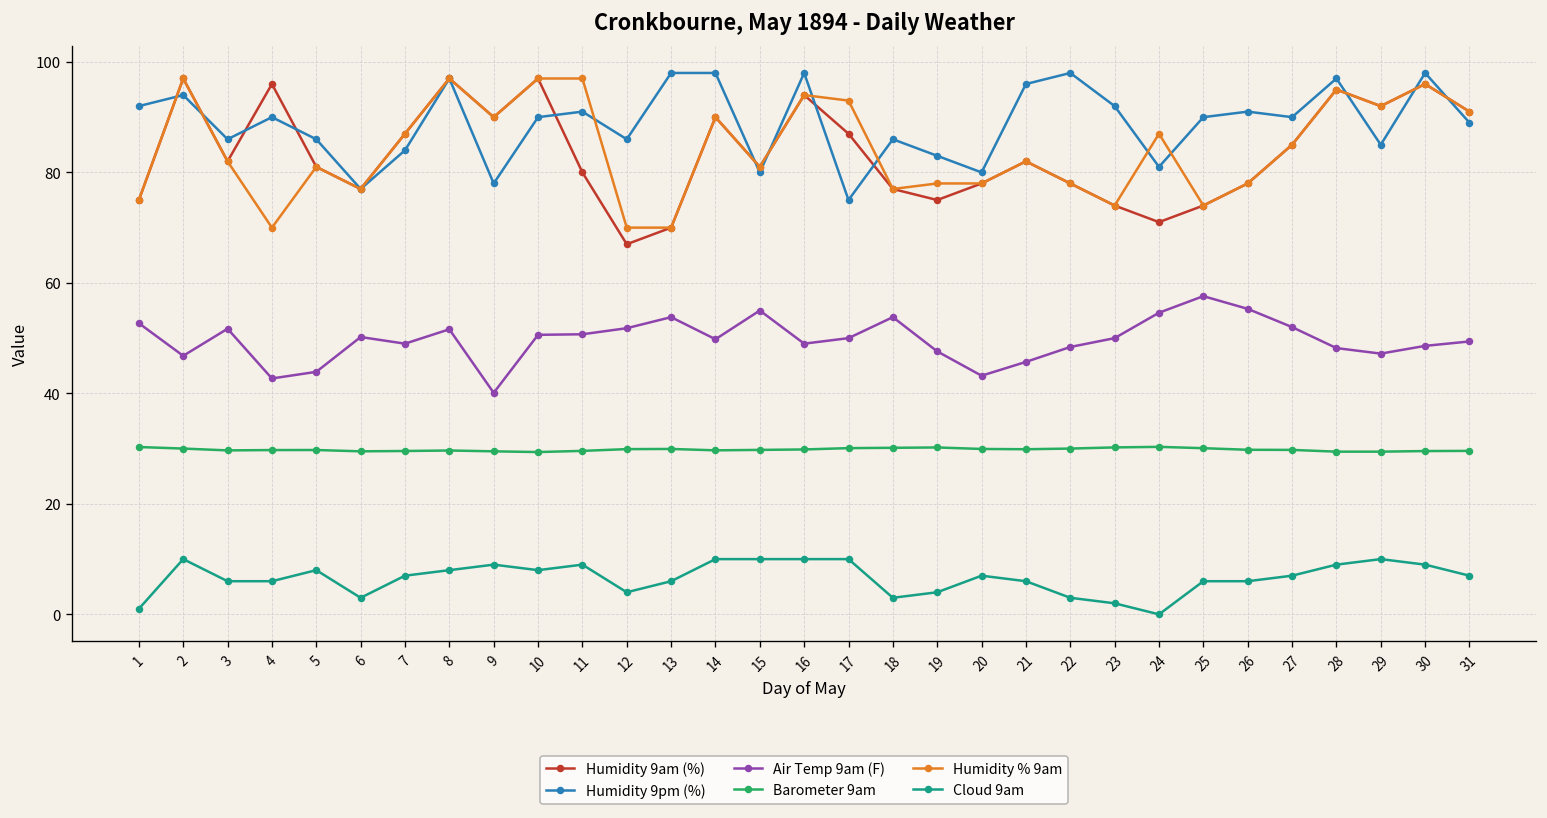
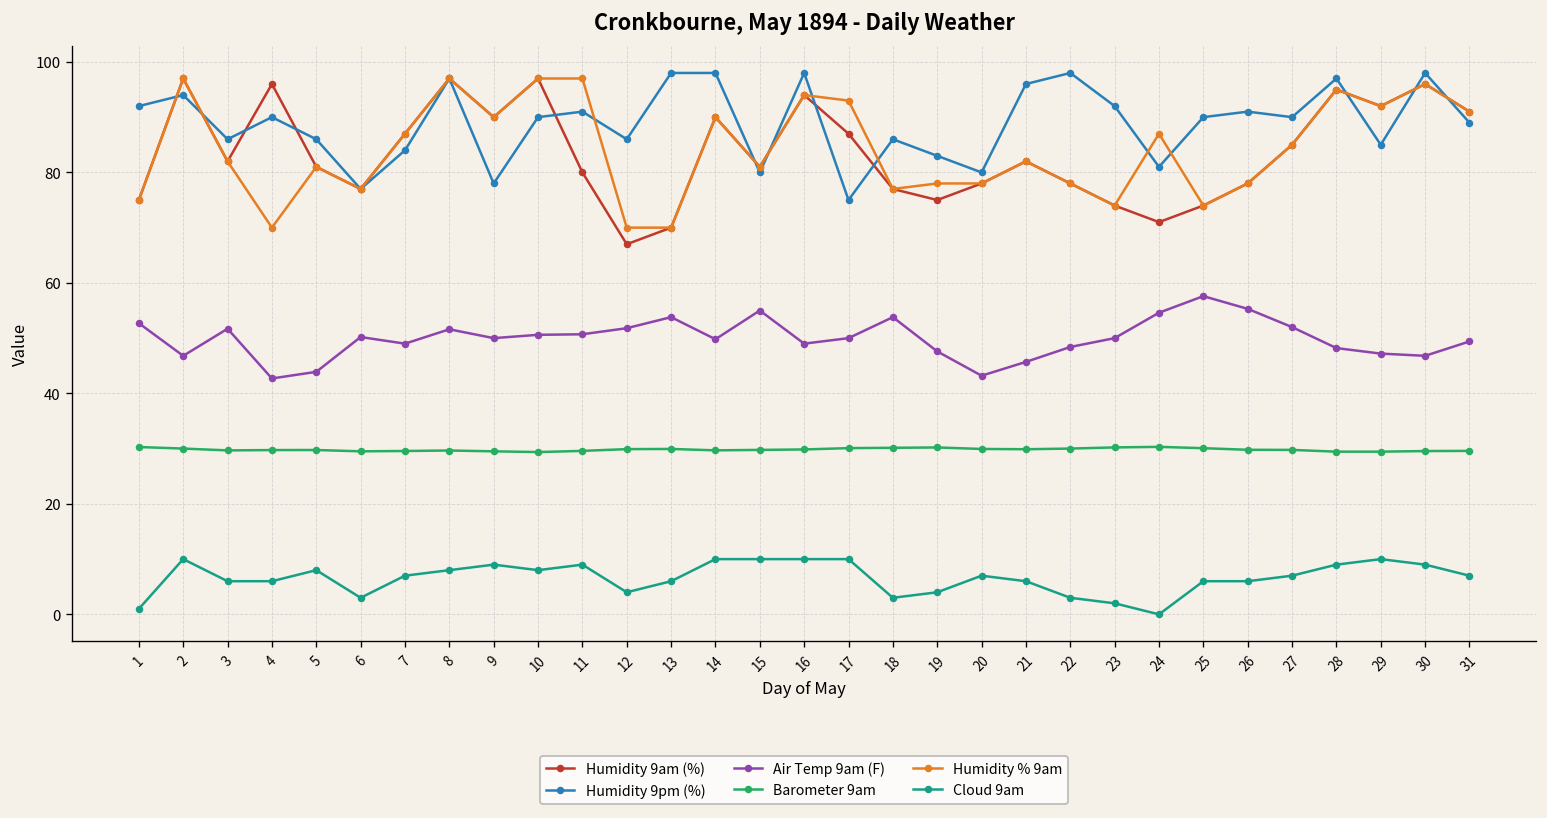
  {
    "Humidity 9am (%)": {
      "4": 96,
      "11": 80,
      "12": 67,
      "17": 87,
      "19": 75,
      "24": 71
    },
    "Humidity 9pm (%)": {
      "1": 92,
      "2": 94,
      "3": 86,
      "4": 90,
      "5": 86,
      "7": 84,
      "9": 78,
      "10": 90,
      "11": 91,
      "12": 86,
      "13": 98,
      "14": 98,
      "15": 80,
      "16": 98,
      "17": 75,
      "18": 86,
      "19": 83,
      "20": 80,
      "21": 96,
      "22": 98,
      "23": 92,
      "24": 81,
      "25": 90,
      "26": 91,
      "27": 90,
      "28": 97,
      "29": 85,
      "30": 98,
      "31": 89
    },
    "Air Temp 9am (F)": {
      "1": 53,
      "2": 47,
      "3": 52,
      "4": 43,
      "5": 44,
      "6": 50,
      "7": 49,
      "8": 52,
-     "9": 40,
+     "9": 50,
      "10": 51,
      "11": 51,
      "12": 52,
      "13": 54,
      "14": 50,
      "15": 55,
      "16": 49,
      "17": 50,
      "18": 54,
      "19": 48,
      "20": 43,
      "21": 46,
      "22": 48,
      "23": 50,
      "24": 55,
      "25": 58,
      "26": 55,
      "27": 52,
      "28": 48,
      "29": 47,
-     "30": 49,
+     "30": 47,
      "31": 49
    },
    "Humidity % 9am": {
      "4": 70,
      "11": 97,
      "12": 70,
      "17": 93,
      "19": 78,
      "24": 87
    }
  }
